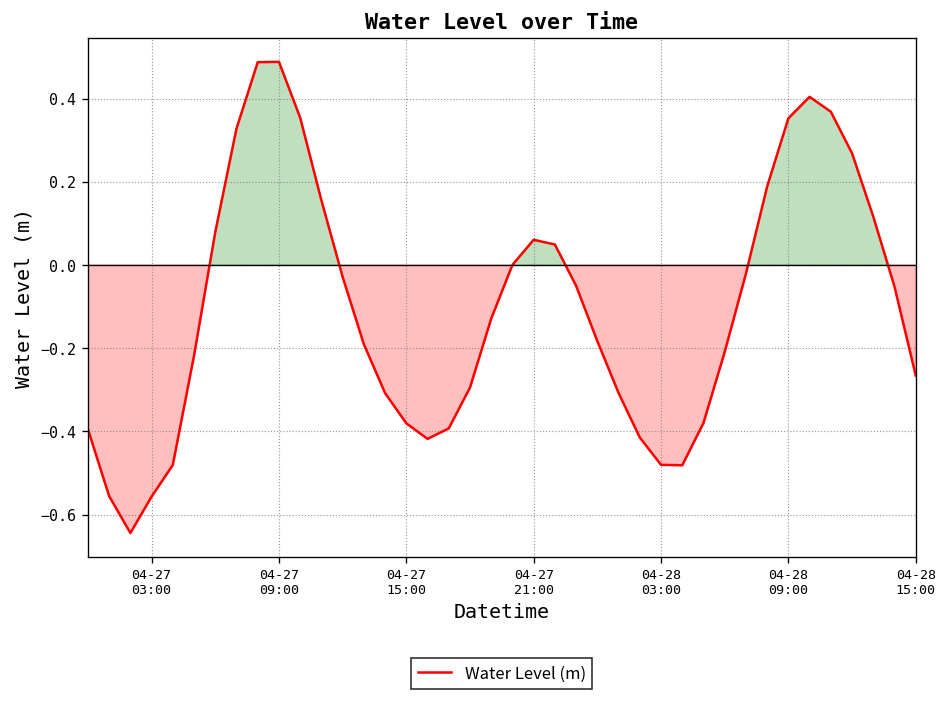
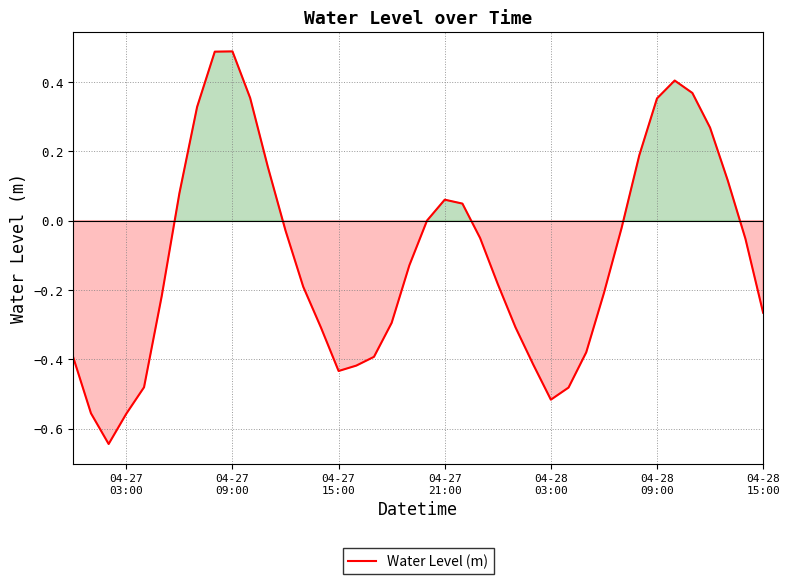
  {
    "04-27 03:00": -0.56,
    "04-27 09:00": 0.49,
-   "04-27 15:00": -0.38,
+   "04-27 15:00": -0.43,
    "04-27 21:00": 0.06,
-   "04-28 03:00": -0.48,
+   "04-28 03:00": -0.52,
    "04-28 09:00": 0.35,
    "04-28 15:00": -0.27
  }
